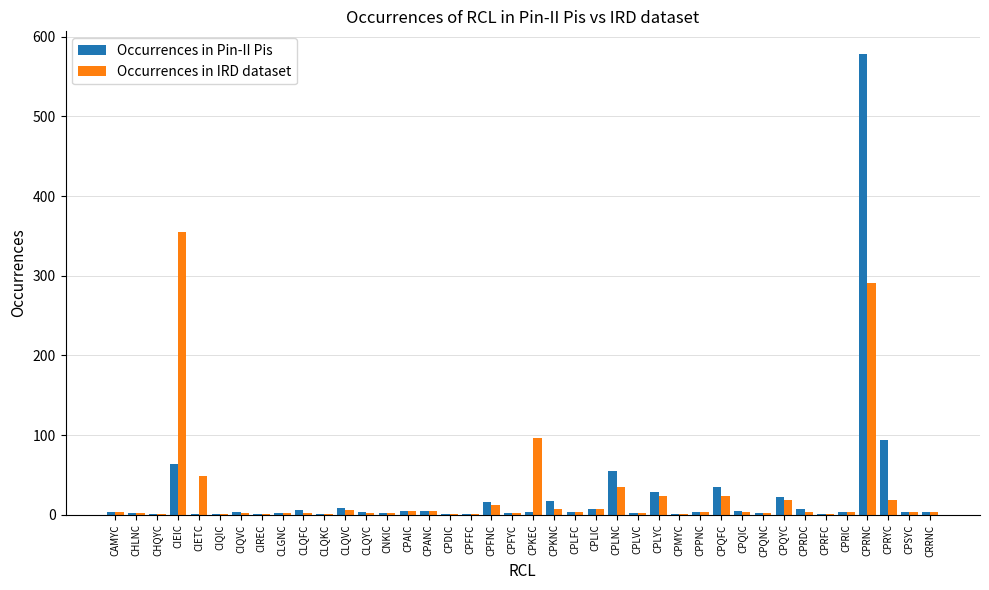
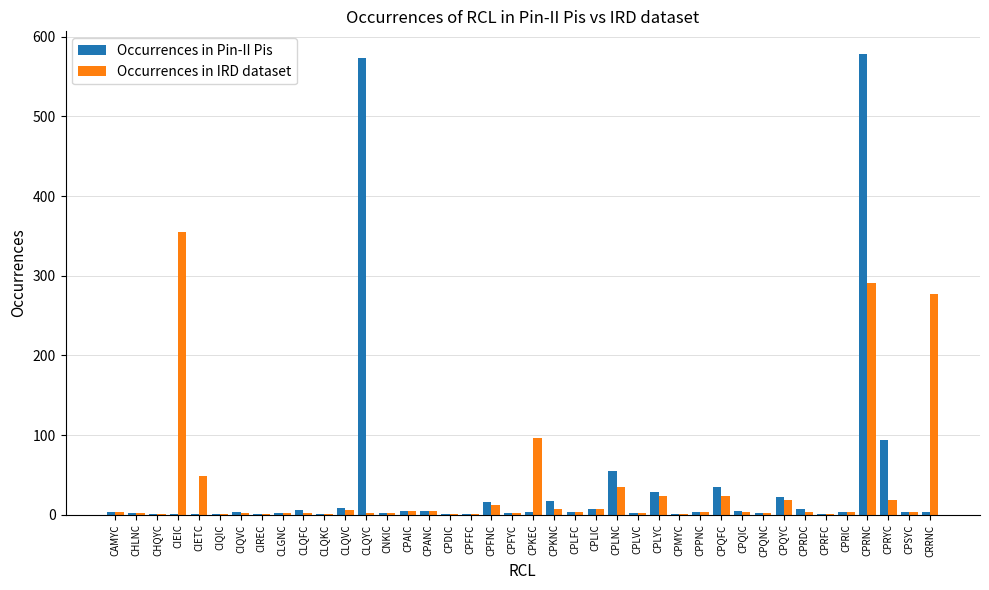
  {
    "Occurrences in Pin-II Pis": {
      "CAMYC": 0,
-     "CIEIC": 60,
+     "CIEIC": 0,
      "CIQVC": 0,
      "CLQFC": 10,
      "CLQVC": 10,
-     "CLQYC": 0,
+     "CLQYC": 570,
      "CPAIC": 10,
      "CPANC": 10,
      "CPFNC": 20,
      "CPKEC": 0,
      "CPKNC": 20,
      "CPLIC": 10,
      "CPLNC": 60,
      "CPLYC": 30,
      "CPPNC": 0,
      "CPQFC": 40,
      "CPQIC": 10,
      "CPQYC": 20,
      "CPRDC": 10,
      "CPRIC": 0,
      "CPRNC": 580,
      "CPRYC": 90,
      "CPSYC": 0,
      "CRRNC": 0
    },
    "Occurrences in IRD dataset": {
      "CIEIC": 360,
      "CIETC": 50,
      "CLQVC": 10,
      "CPAIC": 10,
      "CPANC": 10,
      "CPFNC": 10,
      "CPKEC": 100,
      "CPKNC": 10,
      "CPLIC": 10,
      "CPLNC": 40,
      "CPLYC": 20,
      "CPPNC": 0,
      "CPQFC": 20,
      "CPQYC": 20,
      "CPRDC": 0,
      "CPRNC": 290,
      "CPRYC": 20,
-     "CRRNC": 0
+     "CRRNC": 280
    }
  }
